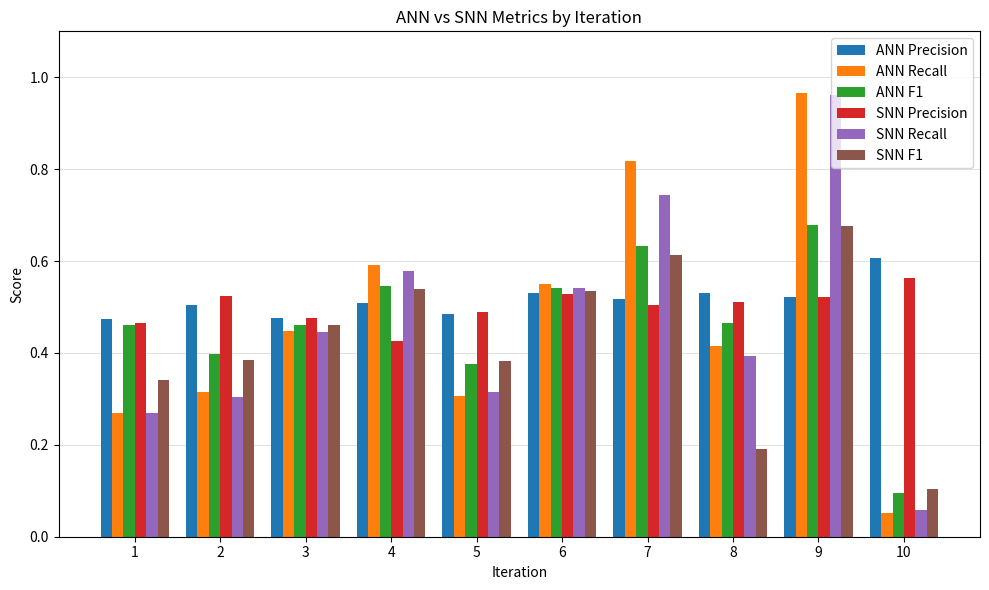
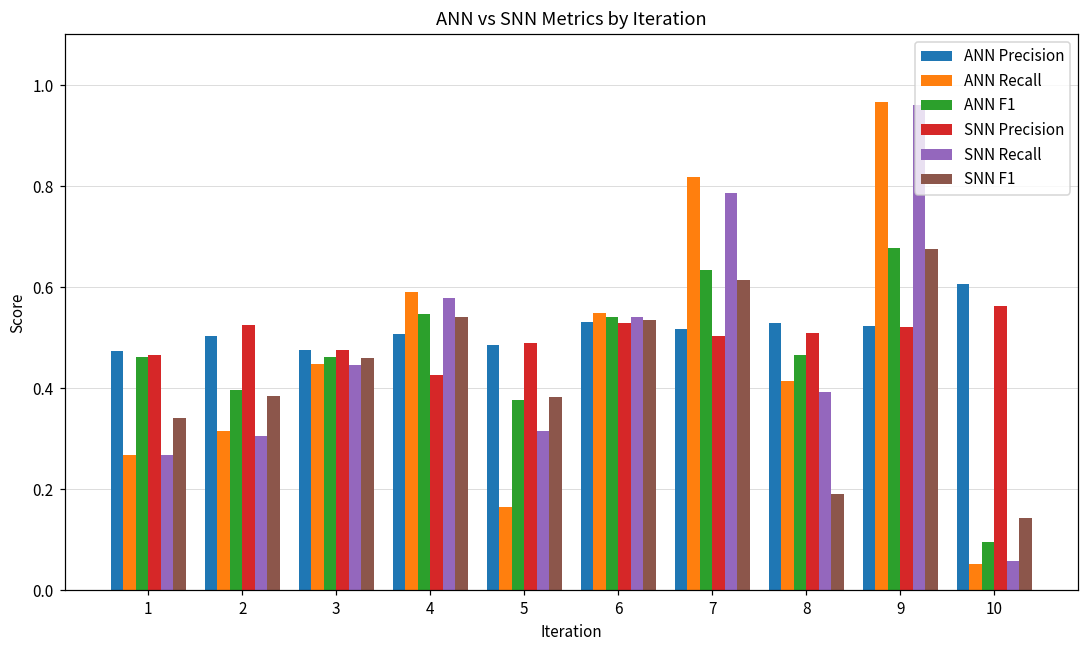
  {
    "ANN Precision": {
      "1": 0.47,
      "2": 0.50,
      "3": 0.48,
      "4": 0.51,
      "5": 0.49,
      "6": 0.53,
      "7": 0.52,
      "8": 0.53,
      "9": 0.52,
      "10": 0.61
    },
    "ANN Recall": {
      "1": 0.27,
      "2": 0.32,
      "3": 0.45,
      "4": 0.59,
-     "5": 0.31,
+     "5": 0.16,
      "6": 0.55,
      "7": 0.82,
      "8": 0.41,
      "9": 0.97,
      "10": 0.05
    },
    "ANN F1": {
      "1": 0.46,
      "2": 0.40,
      "3": 0.46,
      "4": 0.55,
      "5": 0.38,
      "6": 0.54,
      "7": 0.63,
      "8": 0.46,
      "9": 0.68,
      "10": 0.10
    },
    "SNN Precision": {
      "1": 0.47,
      "2": 0.52,
      "3": 0.48,
      "4": 0.43,
      "5": 0.49,
      "6": 0.53,
      "7": 0.50,
      "8": 0.51,
      "9": 0.52,
      "10": 0.56
    },
    "SNN Recall": {
      "1": 0.27,
      "2": 0.30,
      "3": 0.45,
      "4": 0.58,
      "5": 0.32,
      "6": 0.54,
-     "7": 0.74,
+     "7": 0.79,
      "8": 0.39,
      "10": 0.06
    },
    "SNN F1": {
      "1": 0.34,
      "2": 0.39,
      "3": 0.46,
      "4": 0.54,
      "5": 0.38,
      "6": 0.54,
      "7": 0.61,
      "8": 0.19,
      "9": 0.68,
-     "10": 0.10
+     "10": 0.14
    }
  }
